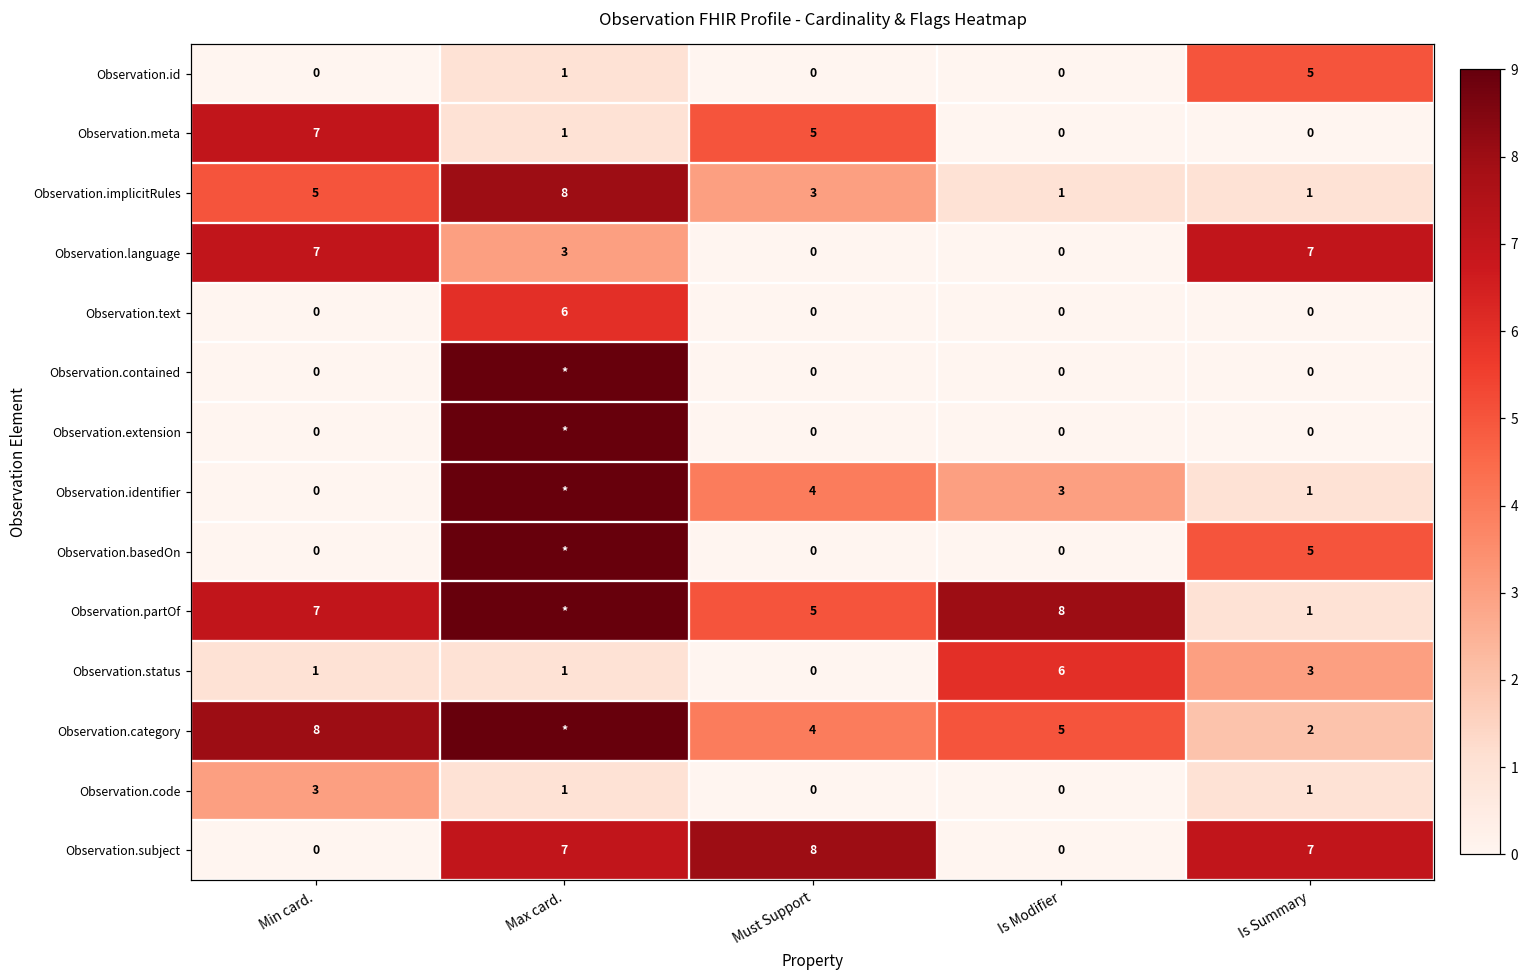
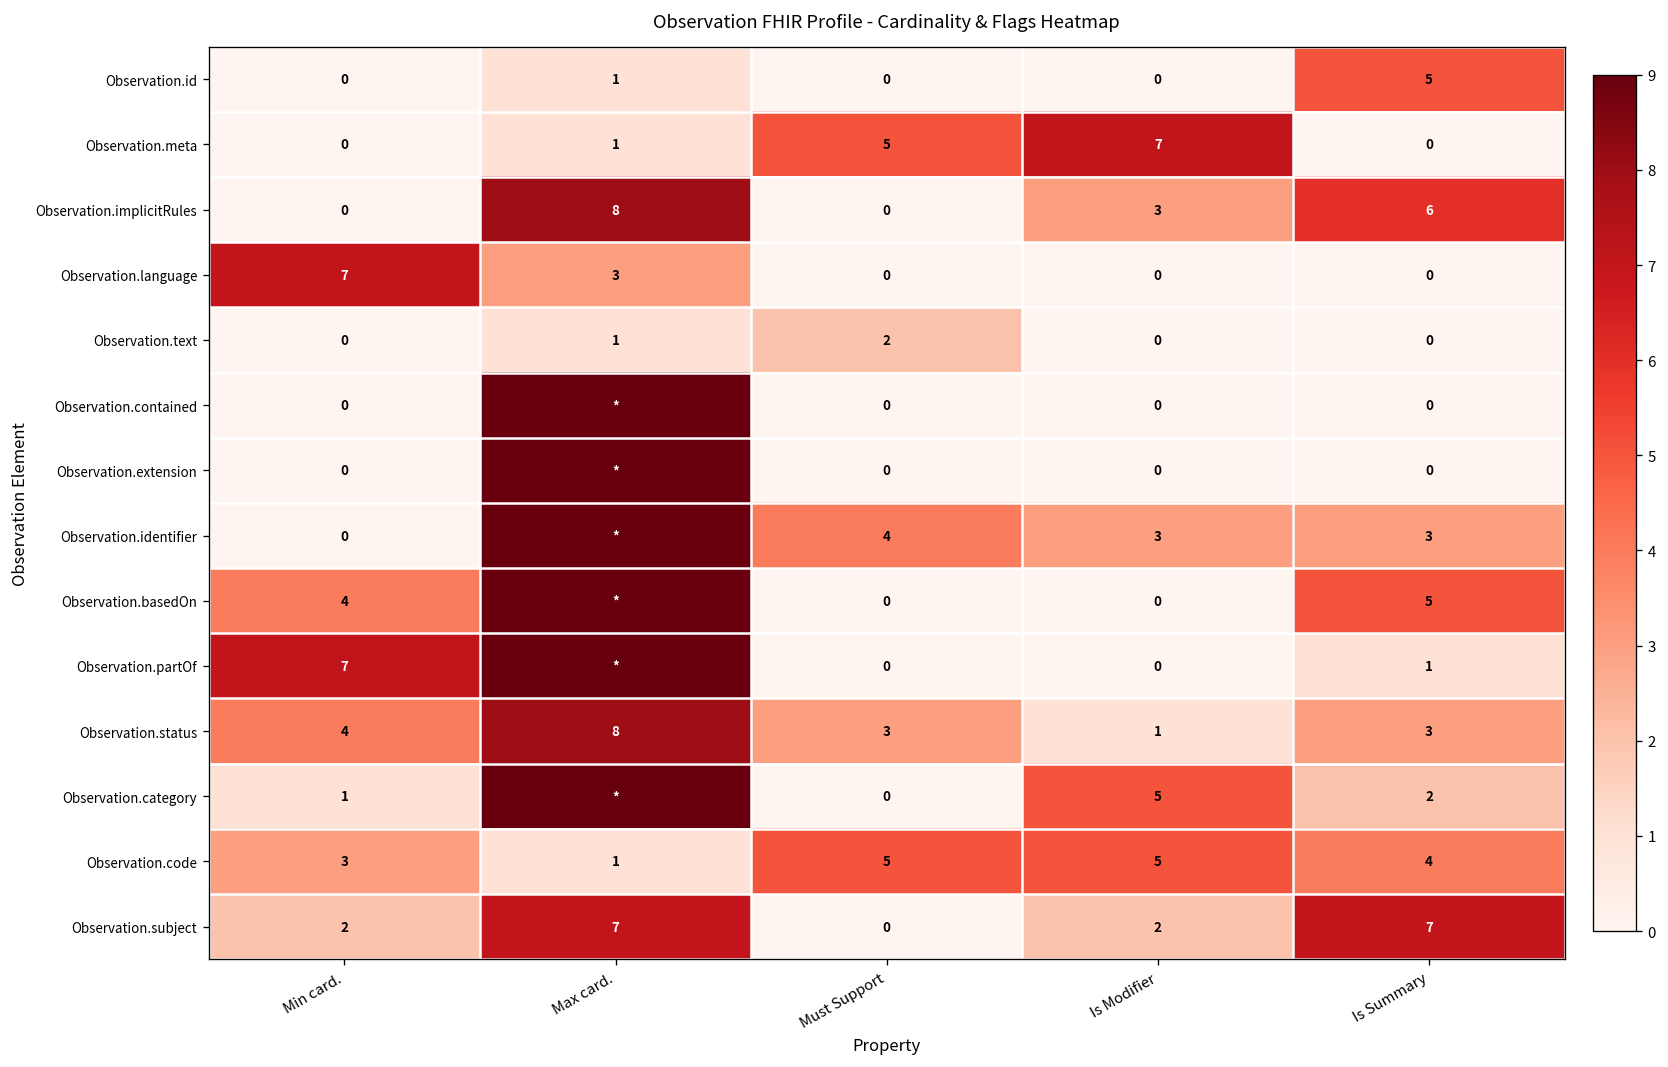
  {
    "Observation.id": {
      "Min card.": 0,
      "Max card.": 1,
      "Must Support": 0,
      "Is Modifier": 0,
      "Is Summary": 5
    },
    "Observation.meta": {
-     "Min card.": 7,
+     "Min card.": 0,
      "Max card.": 1,
      "Must Support": 5,
-     "Is Modifier": 0,
+     "Is Modifier": 7,
      "Is Summary": 0
    },
    "Observation.implicitRules": {
-     "Min card.": 5,
+     "Min card.": 0,
      "Max card.": 8,
-     "Must Support": 3,
-     "Is Modifier": 1,
-     "Is Summary": 1
+     "Must Support": 0,
+     "Is Modifier": 3,
+     "Is Summary": 6
    },
    "Observation.language": {
      "Min card.": 7,
      "Max card.": 3,
      "Must Support": 0,
      "Is Modifier": 0,
-     "Is Summary": 7
+     "Is Summary": 0
    },
    "Observation.text": {
      "Min card.": 0,
-     "Max card.": 6,
-     "Must Support": 0,
+     "Max card.": 1,
+     "Must Support": 2,
      "Is Modifier": 0,
      "Is Summary": 0
    },
    "Observation.contained": {
      "Min card.": 0,
      "Must Support": 0,
      "Is Modifier": 0,
      "Is Summary": 0
    },
    "Observation.extension": {
      "Min card.": 0,
      "Must Support": 0,
      "Is Modifier": 0,
      "Is Summary": 0
    },
    "Observation.identifier": {
      "Min card.": 0,
      "Must Support": 4,
      "Is Modifier": 3,
-     "Is Summary": 1
+     "Is Summary": 3
    },
    "Observation.basedOn": {
-     "Min card.": 0,
+     "Min card.": 4,
      "Must Support": 0,
      "Is Modifier": 0,
      "Is Summary": 5
    },
    "Observation.partOf": {
      "Min card.": 7,
-     "Must Support": 5,
-     "Is Modifier": 8,
+     "Must Support": 0,
+     "Is Modifier": 0,
      "Is Summary": 1
    },
    "Observation.status": {
-     "Min card.": 1,
-     "Max card.": 1,
-     "Must Support": 0,
-     "Is Modifier": 6,
+     "Min card.": 4,
+     "Max card.": 8,
+     "Must Support": 3,
+     "Is Modifier": 1,
      "Is Summary": 3
    },
    "Observation.category": {
-     "Min card.": 8,
-     "Must Support": 4,
+     "Min card.": 1,
+     "Must Support": 0,
      "Is Modifier": 5,
      "Is Summary": 2
    },
    "Observation.code": {
      "Min card.": 3,
      "Max card.": 1,
-     "Must Support": 0,
-     "Is Modifier": 0,
-     "Is Summary": 1
+     "Must Support": 5,
+     "Is Modifier": 5,
+     "Is Summary": 4
    },
    "Observation.subject": {
-     "Min card.": 0,
+     "Min card.": 2,
      "Max card.": 7,
-     "Must Support": 8,
-     "Is Modifier": 0,
+     "Must Support": 0,
+     "Is Modifier": 2,
      "Is Summary": 7
    }
  }
